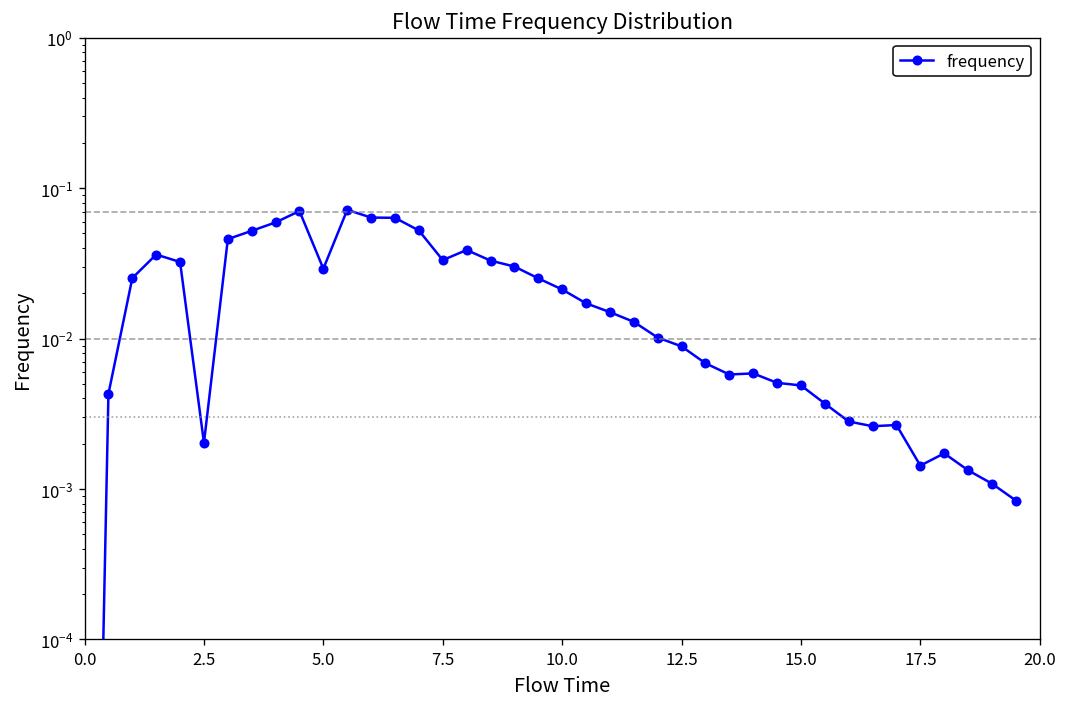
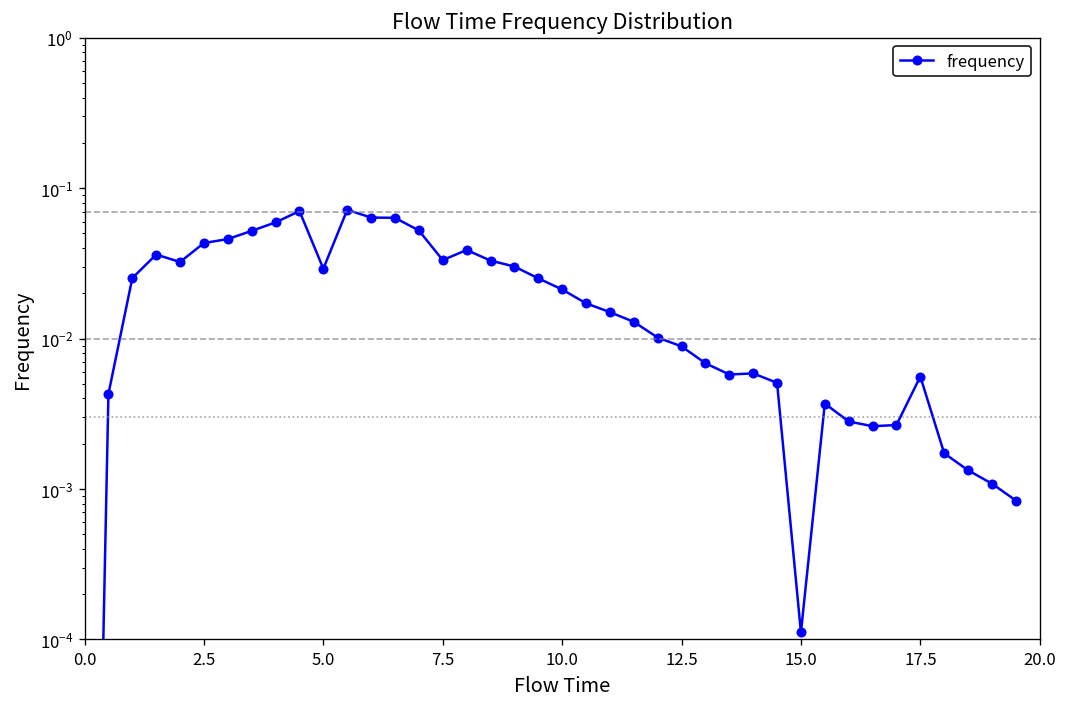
  {
-   "2.5": 0.0020,
+   "2.5": 0.043,
    "5.0": 0.029,
    "7.5": 0.033,
    "10.0": 0.021,
    "12.5": 0.009,
-   "15.0": 0.0049,
-   "17.5": 0.0014
+   "15.0": 0.00011,
+   "17.5": 0.006
  }
